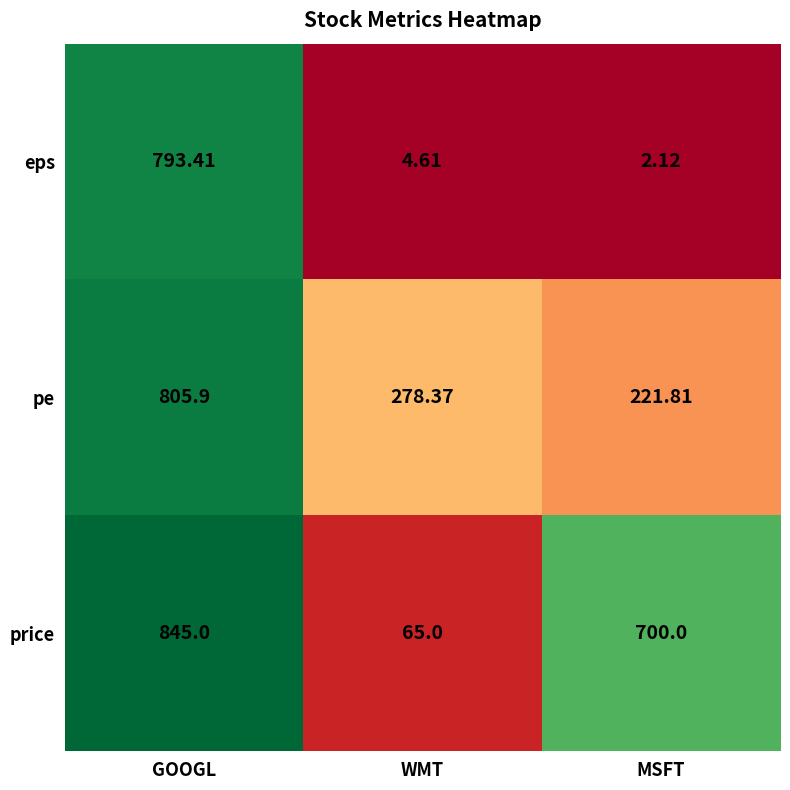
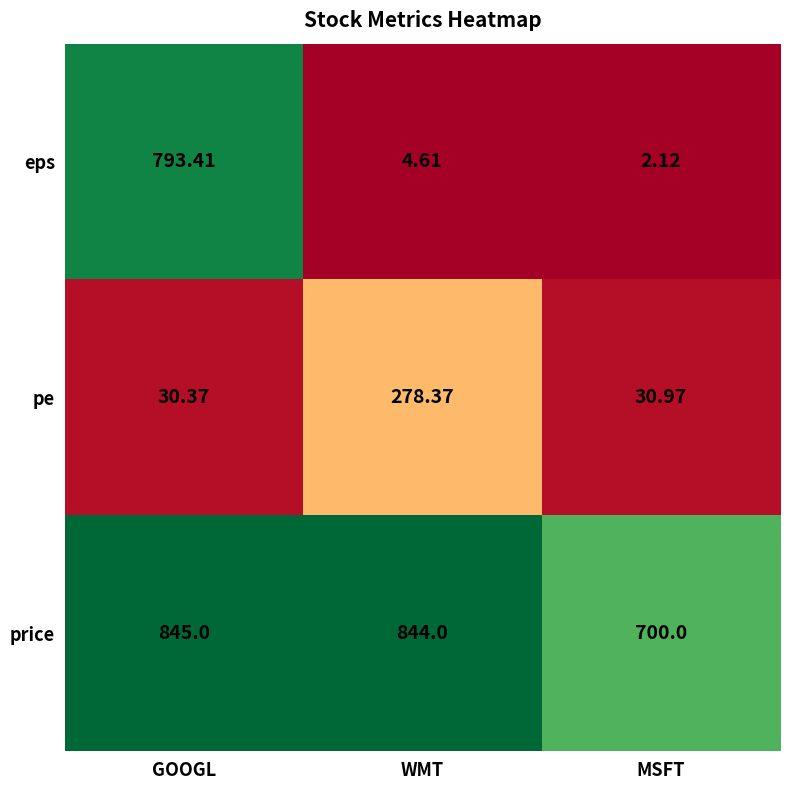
  {
    "eps": {
      "GOOGL": 793.41,
      "WMT": 4.61,
      "MSFT": 2.12
    },
    "pe": {
-     "GOOGL": 805.9,
+     "GOOGL": 30.37,
      "WMT": 278.37,
-     "MSFT": 221.81
+     "MSFT": 30.97
    },
    "price": {
      "GOOGL": 845.0,
-     "WMT": 65.0,
+     "WMT": 844.0,
      "MSFT": 700.0
    }
  }
